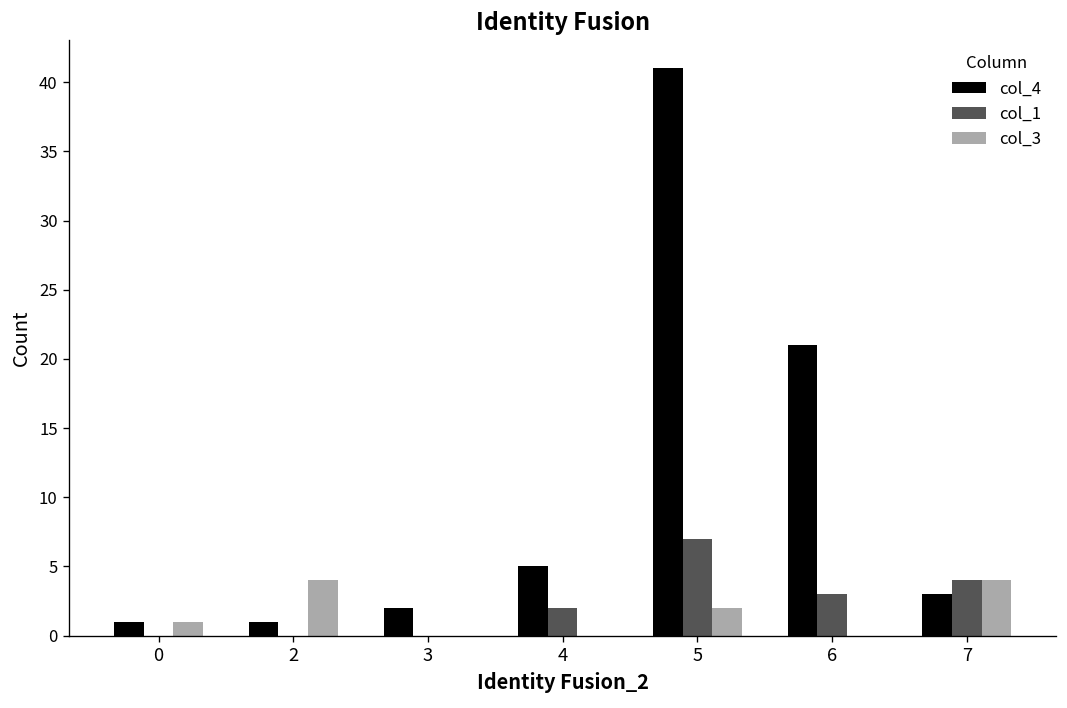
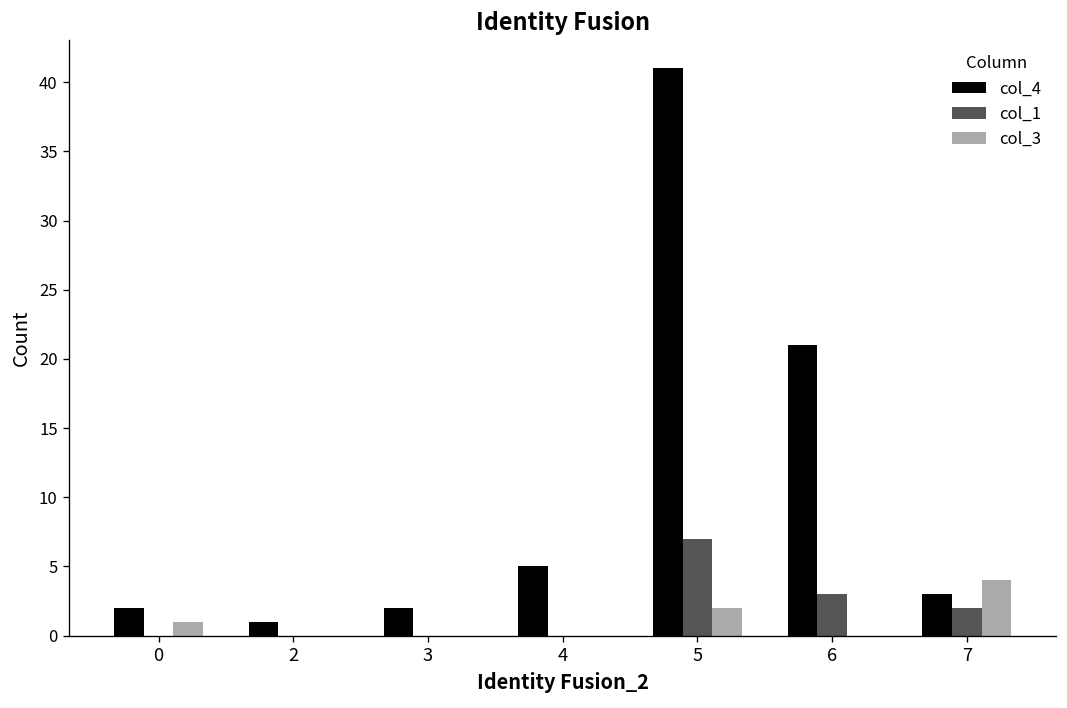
  {
    "col_4": {
-     "0": 1,
+     "0": 2,
      "2": 1,
      "3": 2,
      "4": 5,
      "5": 41,
      "6": 21,
      "7": 3
    },
    "col_1": {
      "0": 0,
      "2": 0,
      "3": 0,
-     "4": 2,
+     "4": 0,
      "5": 7,
      "6": 3,
-     "7": 4
+     "7": 2
    },
    "col_3": {
      "0": 1,
-     "2": 4,
+     "2": 0,
      "3": 0,
      "4": 0,
      "5": 2,
      "6": 0,
      "7": 4
    }
  }
